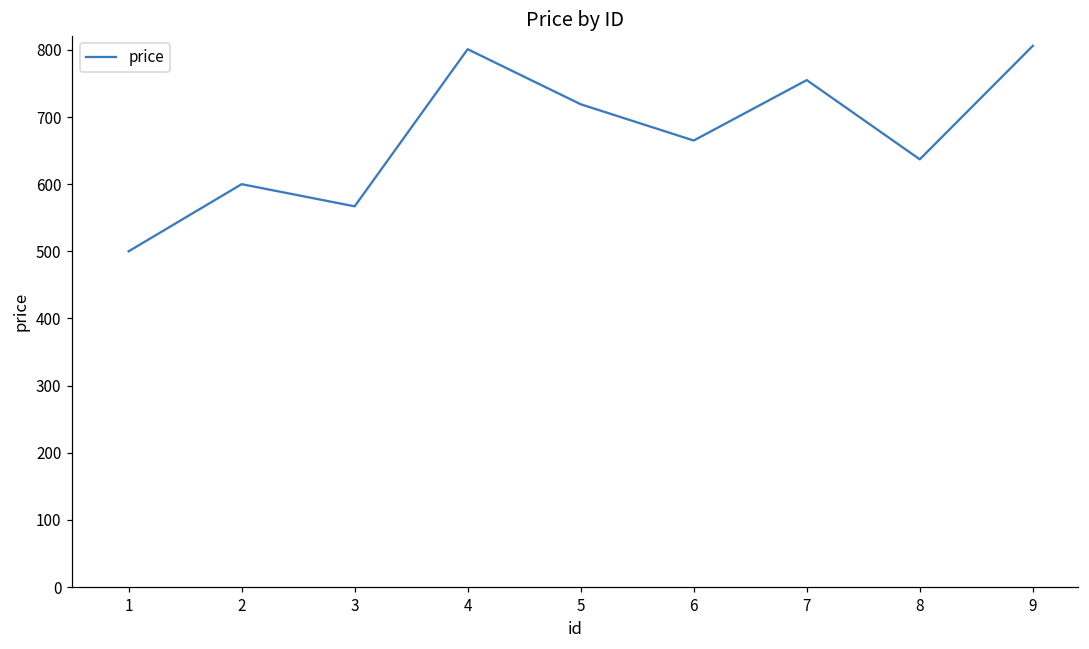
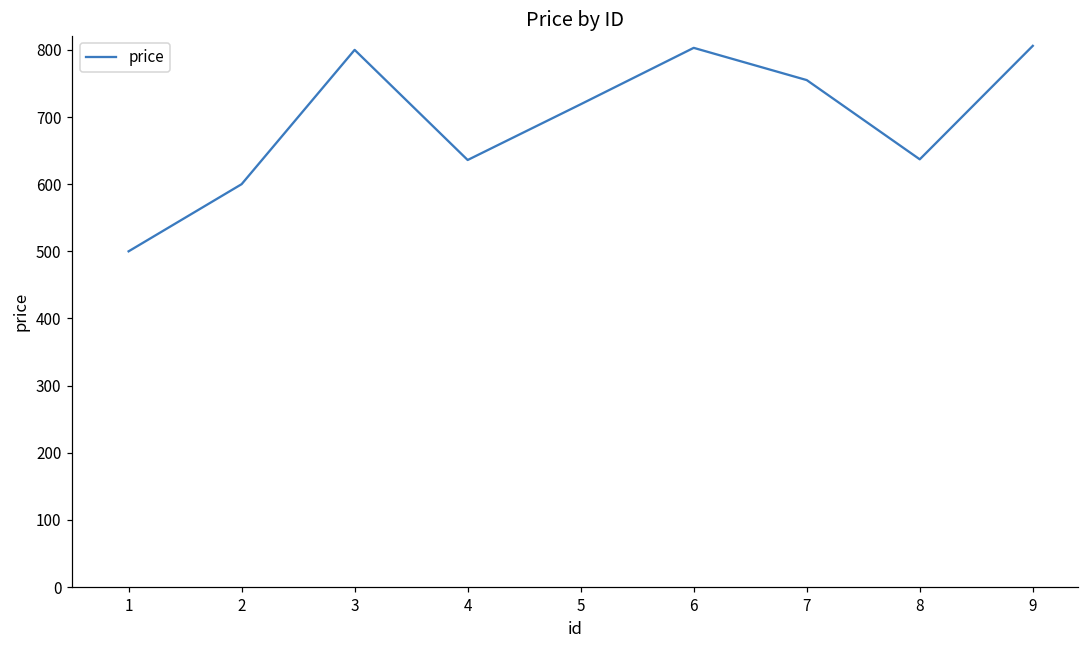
  {
    "1": 500,
    "2": 600,
-   "3": 570,
-   "4": 800,
+   "3": 800,
+   "4": 640,
    "5": 720,
-   "6": 670,
+   "6": 800,
    "7": 760,
    "8": 640,
    "9": 810
  }
